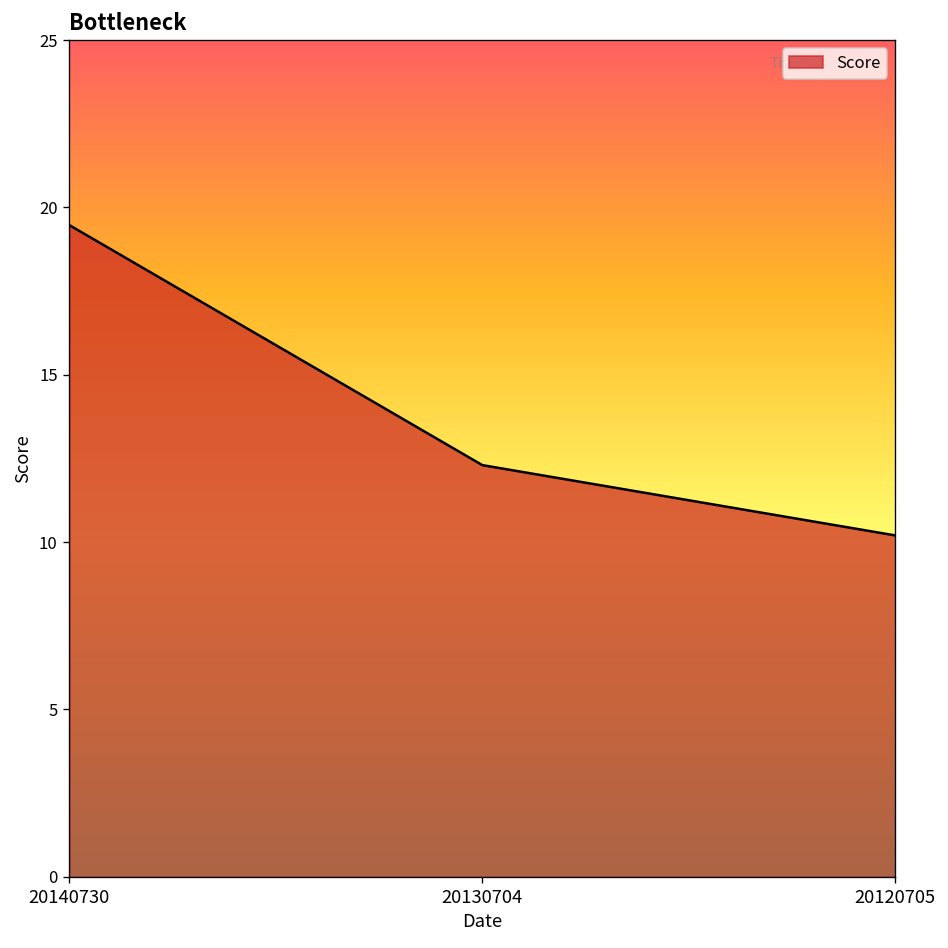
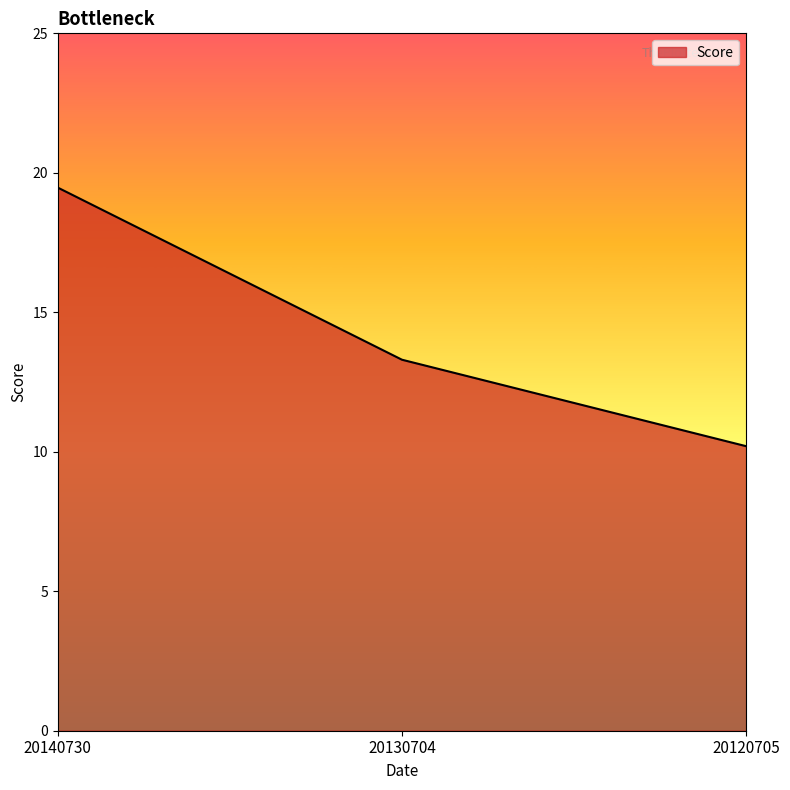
  {
    "20140730": 19.5,
-   "20130704": 12.3,
+   "20130704": 13.3,
    "20120705": 10.2
  }
